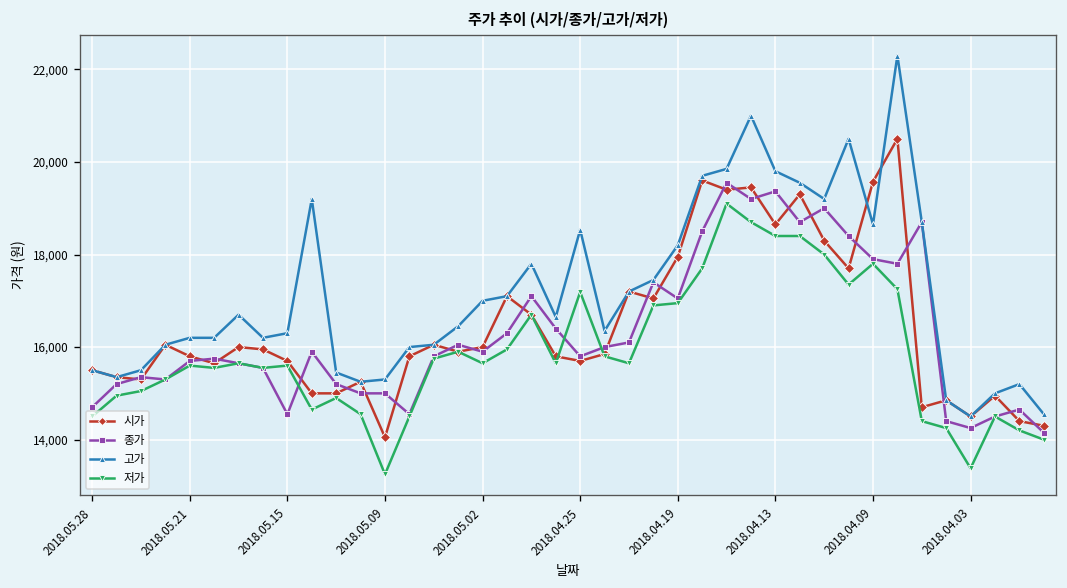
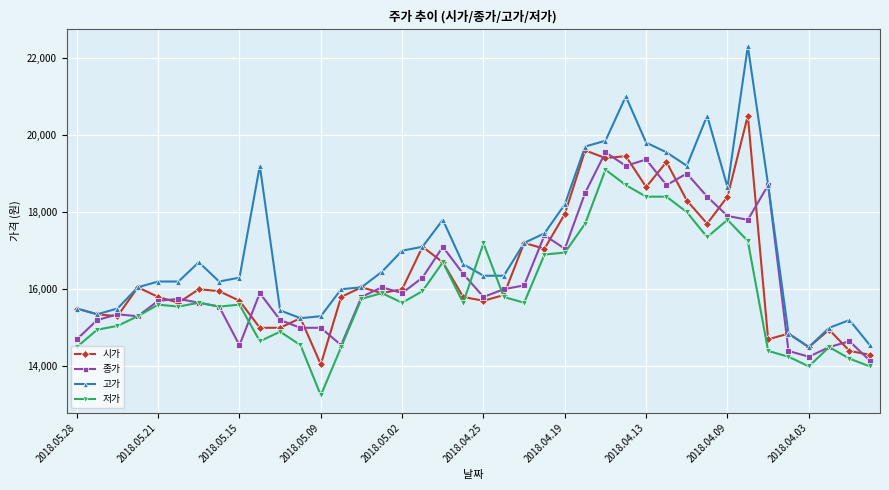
  {
    "시가": {
      "2018.05.21": "15,800",
      "2018.05.15": "15,700",
      "2018.05.09": "14,100",
      "2018.05.02": "16,000",
      "2018.04.25": "15,700",
      "2018.04.19": "18,000",
      "2018.04.13": "18,700",
-     "2018.04.09": "19,600"
+     "2018.04.09": "18,400"
    },
    "종가": {
      "2018.05.28": "14,700",
      "2018.05.21": "15,700",
      "2018.05.15": "14,500",
      "2018.05.09": "15,000",
      "2018.05.02": "15,900",
      "2018.04.25": "15,800",
      "2018.04.19": "17,100",
      "2018.04.13": "19,400",
      "2018.04.09": "17,900",
      "2018.04.03": "14,300"
    },
    "고가": {
      "2018.05.21": "16,200",
      "2018.05.15": "16,300",
      "2018.05.09": "15,300",
      "2018.05.02": "17,000",
-     "2018.04.25": "18,500",
+     "2018.04.25": "16,400",
      "2018.04.19": "18,200",
      "2018.04.13": "19,800",
      "2018.04.09": "18,700"
    },
    "저가": {
      "2018.05.21": "15,600",
      "2018.05.15": "15,600",
      "2018.05.09": "13,300",
      "2018.05.02": "15,700",
      "2018.04.25": "17,200",
      "2018.04.19": "17,000",
      "2018.04.13": "18,400",
      "2018.04.09": "17,800",
-     "2018.04.03": "13,400"
+     "2018.04.03": "14,000"
    }
  }
